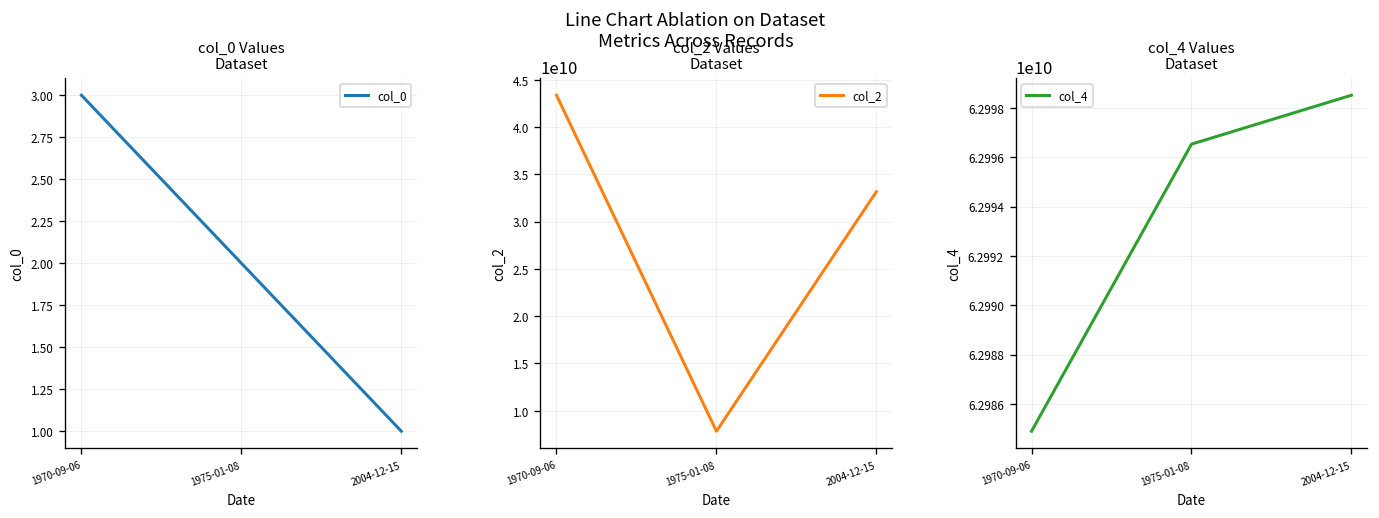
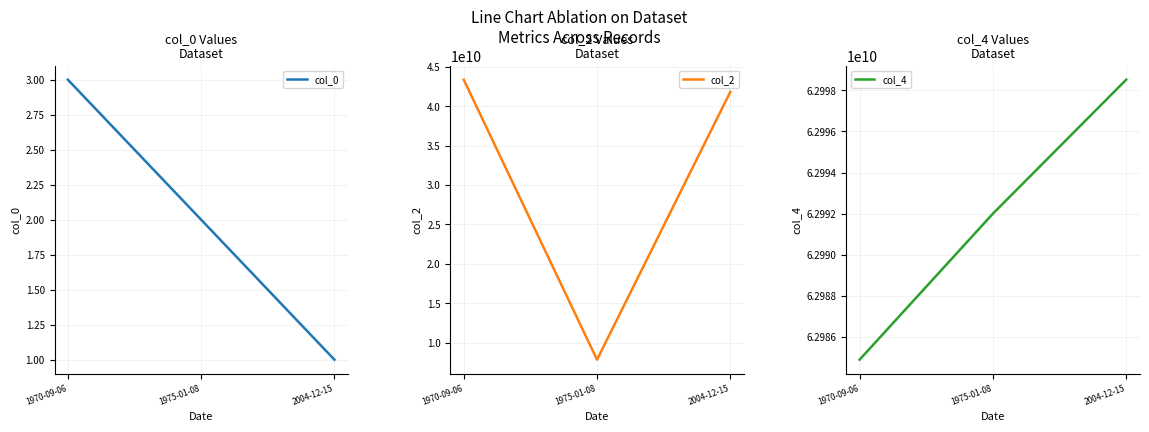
  {
    "col_0 Values Dataset": {
      "1970-09-06": 3.00,
      "1975-01-08": 2.00,
      "2004-12-15": 1.00
    },
    "col_2 Values Dataset": {
      "1970-09-06": 43000000000,
      "1975-01-08": 8000000000,
-     "2004-12-15": 33000000000
+     "2004-12-15": 42000000000
    },
    "col_4 Values Dataset": {
      "1970-09-06": 62984900000,
-     "1975-01-08": 62996500000,
+     "1975-01-08": 62992000000,
      "2004-12-15": 62998500000
    }
  }
